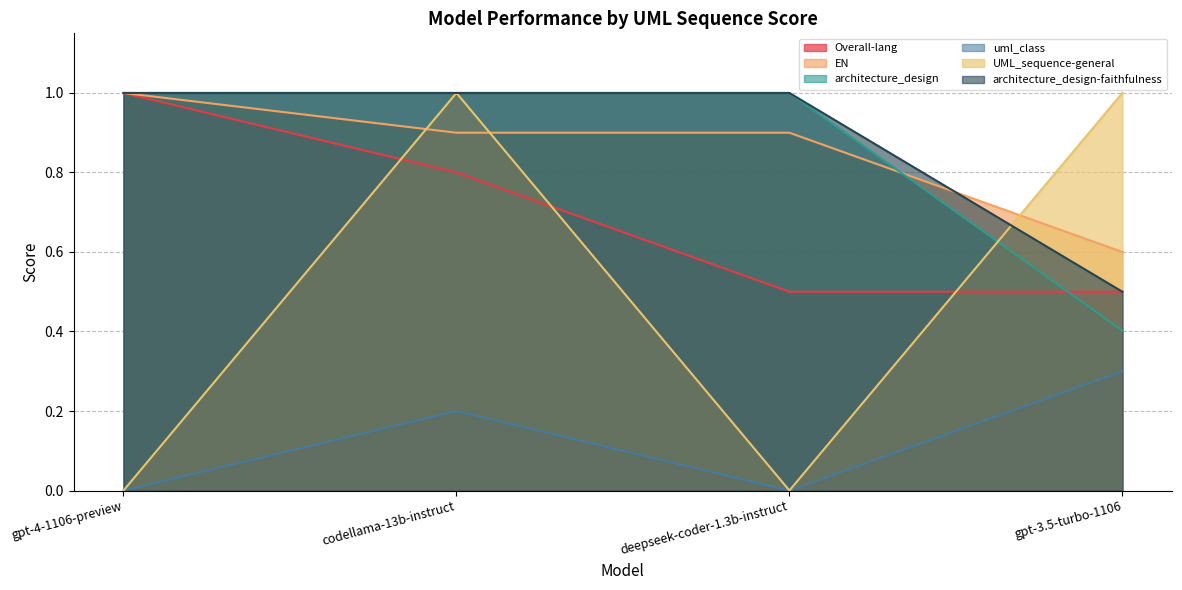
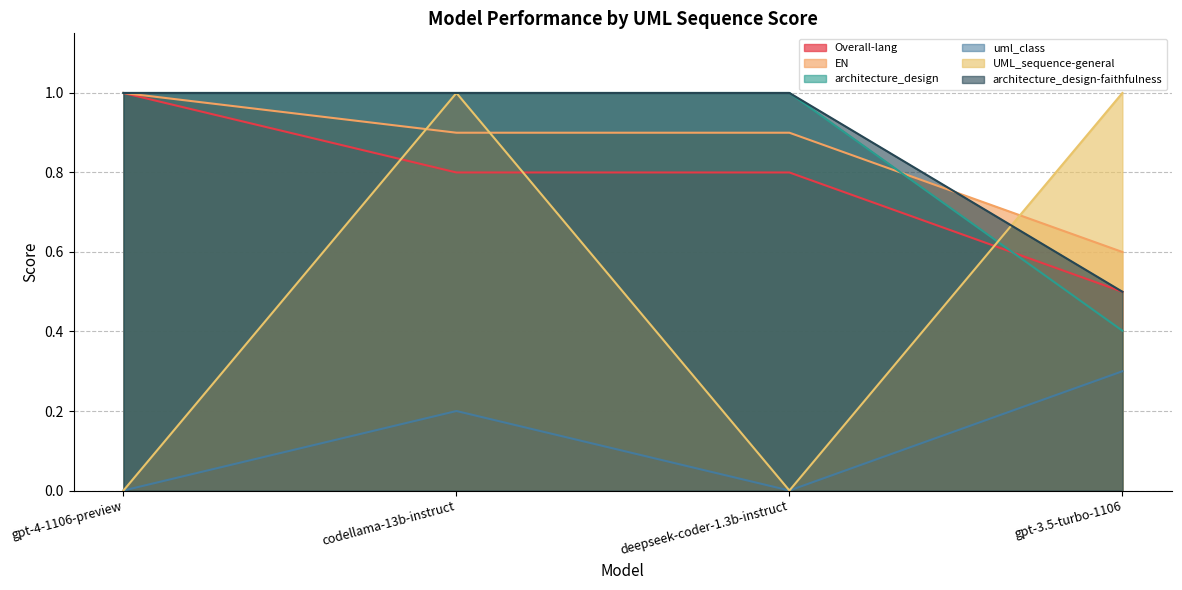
  {
    "Overall-lang": {
      "codellama-13b-instruct": 0.8,
-     "deepseek-coder-1.3b-instruct": 0.5
+     "deepseek-coder-1.3b-instruct": 0.8
    }
  }
